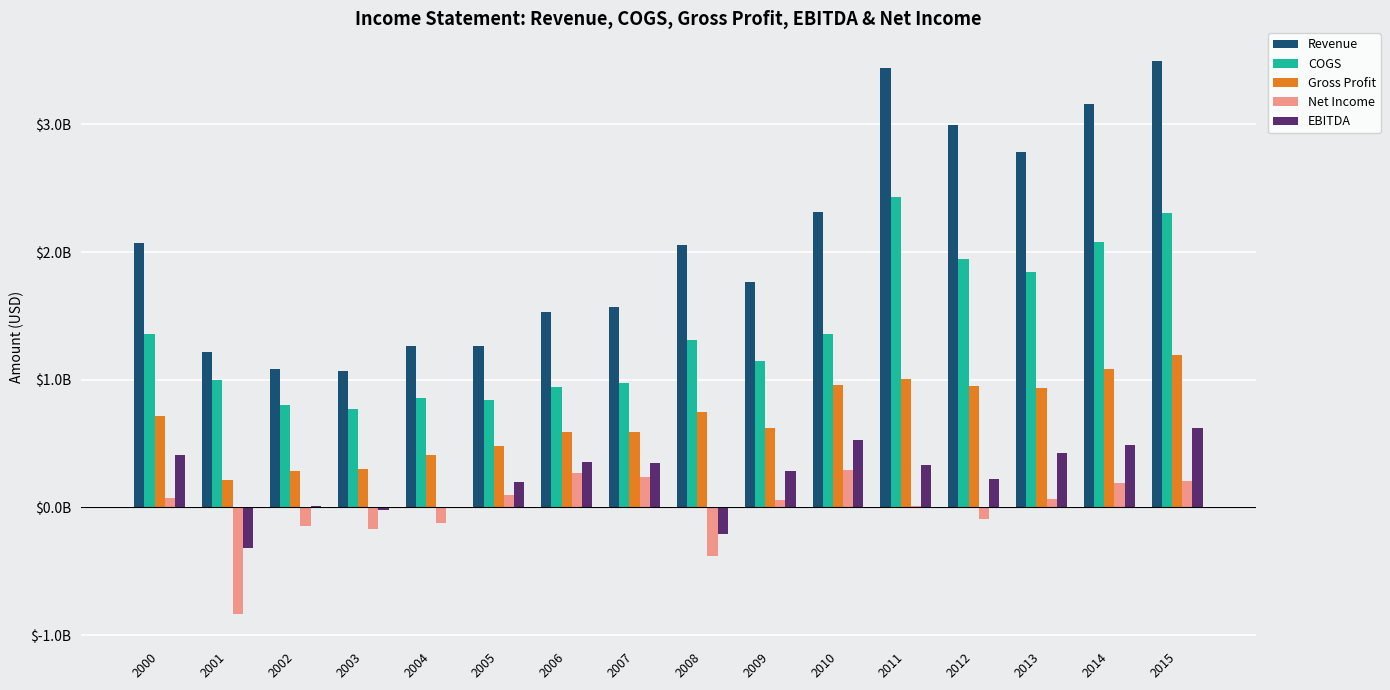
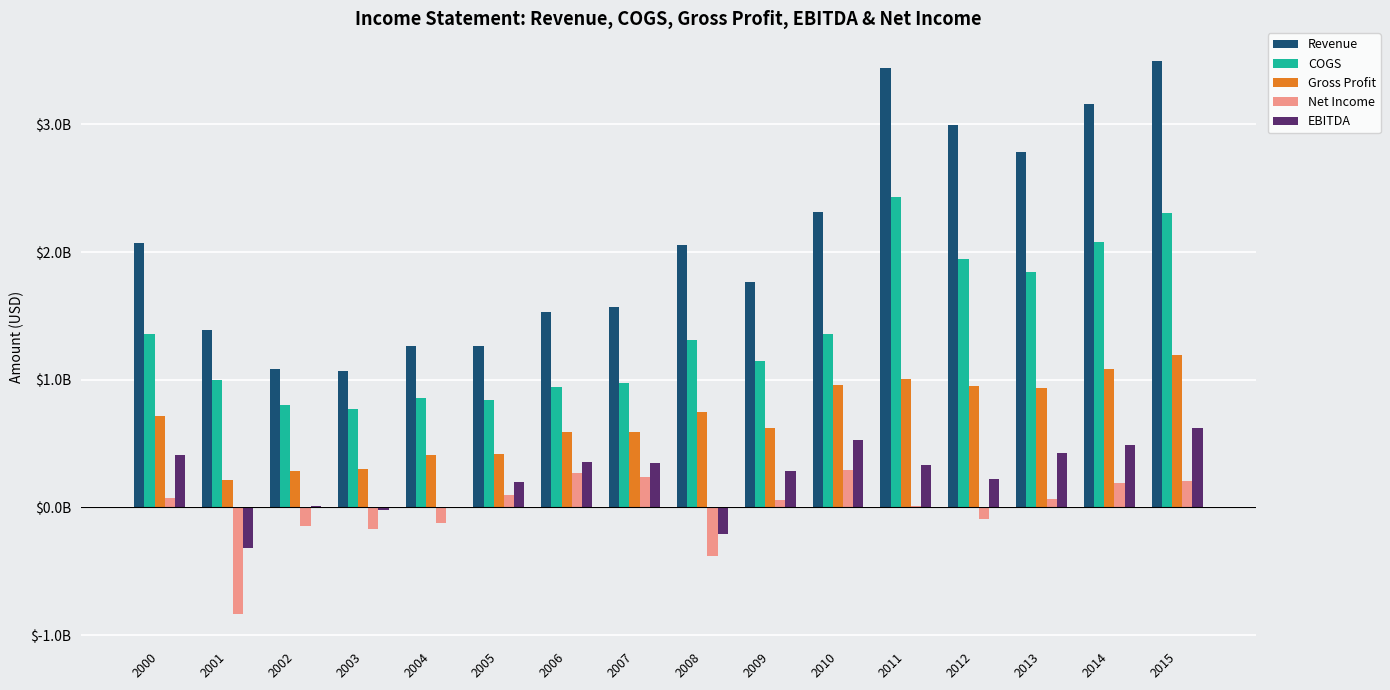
  {
    "Revenue": {
      "2000": "$2070000000",
-     "2001": "$1210000000",
+     "2001": "$1390000000",
      "2002": "$1080000000",
      "2003": "$1070000000",
      "2004": "$1270000000",
      "2005": "$1260000000",
      "2006": "$1530000000",
      "2007": "$1570000000",
      "2008": "$2050000000",
      "2009": "$1770000000",
      "2010": "$2310000000",
      "2011": "$3440000000",
      "2012": "$3000000000",
      "2013": "$2780000000",
      "2014": "$3160000000",
      "2015": "$3500000000"
    },
    "COGS": {
      "2000": "$1360000000",
      "2001": "$1000000000",
      "2002": "$800000000",
      "2003": "$770000000",
      "2004": "$860000000",
      "2005": "$840000000",
      "2006": "$940000000",
      "2007": "$980000000",
      "2008": "$1310000000",
      "2009": "$1150000000",
      "2010": "$1360000000",
      "2011": "$2430000000",
      "2012": "$1940000000",
      "2013": "$1840000000",
      "2014": "$2080000000",
      "2015": "$2300000000"
    },
    "Gross Profit": {
      "2000": "$720000000",
      "2001": "$210000000",
      "2002": "$290000000",
      "2003": "$300000000",
      "2004": "$410000000",
-     "2005": "$480000000",
+     "2005": "$420000000",
      "2006": "$590000000",
      "2007": "$590000000",
      "2008": "$750000000",
      "2009": "$620000000",
      "2010": "$960000000",
      "2011": "$1010000000",
      "2012": "$950000000",
      "2013": "$940000000",
      "2014": "$1080000000",
      "2015": "$1190000000"
    },
    "Net Income": {
      "2000": "$70000000",
      "2001": "$-830000000",
      "2002": "$-140000000",
      "2003": "$-170000000",
      "2004": "$-120000000",
      "2005": "$100000000",
      "2006": "$270000000",
      "2007": "$240000000",
      "2008": "$-380000000",
      "2009": "$60000000",
      "2010": "$290000000",
      "2012": "$-90000000",
      "2013": "$70000000",
      "2014": "$190000000",
      "2015": "$210000000"
    },
    "EBITDA": {
      "2000": "$410000000",
      "2001": "$-310000000",
      "2003": "$-20000000",
      "2005": "$200000000",
      "2006": "$360000000",
      "2007": "$350000000",
      "2008": "$-210000000",
      "2009": "$290000000",
      "2010": "$530000000",
      "2011": "$330000000",
      "2012": "$220000000",
      "2013": "$430000000",
      "2014": "$490000000",
      "2015": "$620000000"
    }
  }
